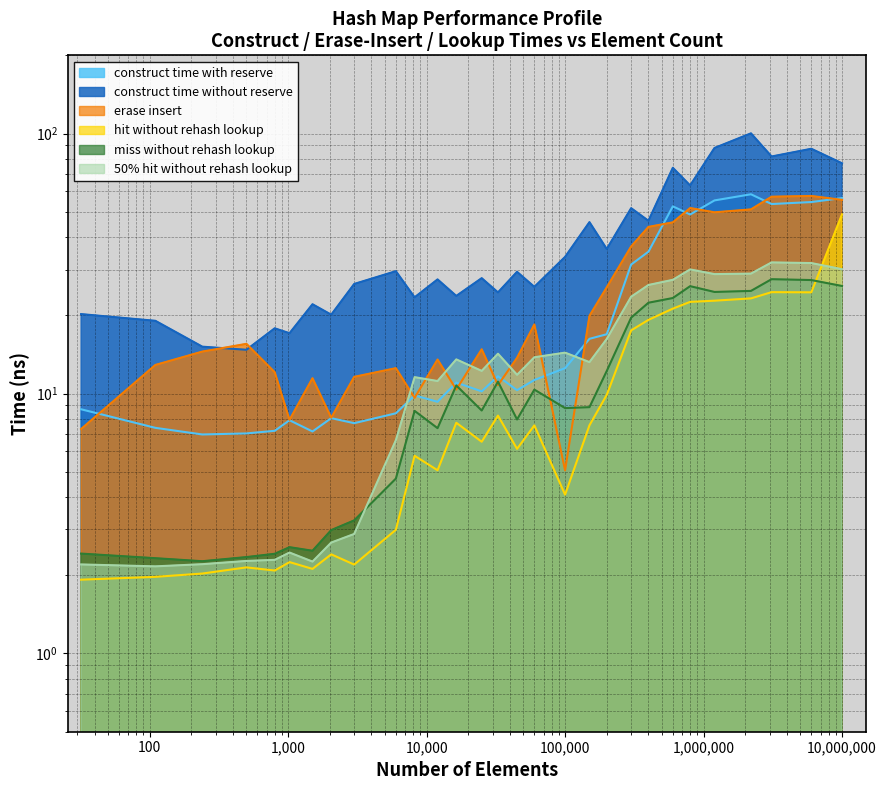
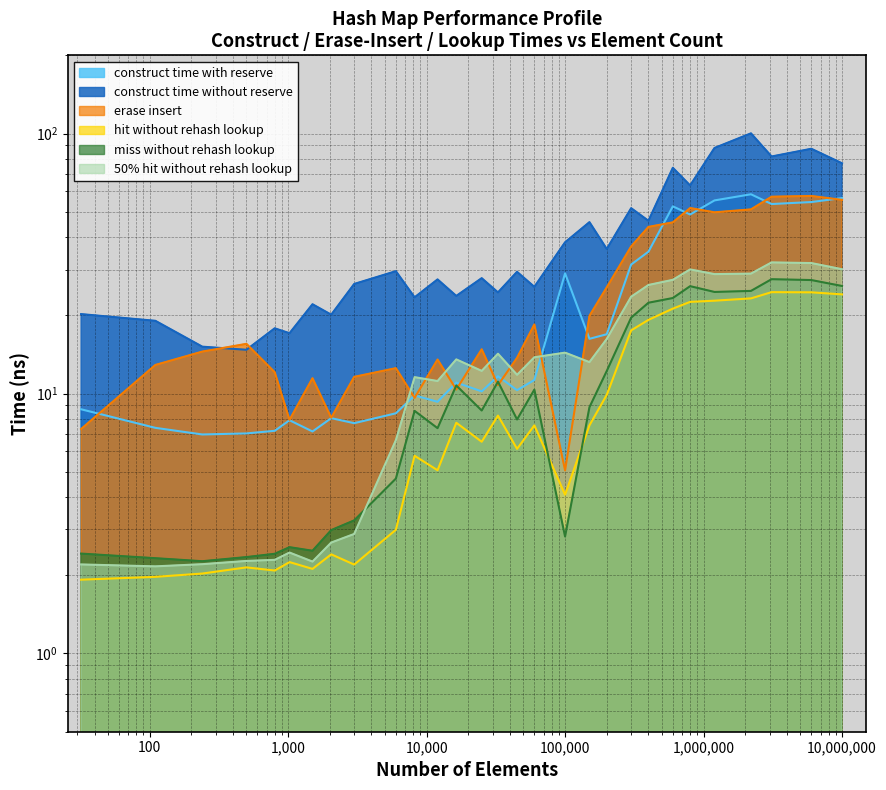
  {
    "construct time with reserve": {
-     "100,000": 13
+     "100,000": 29
    },
    "construct time without reserve": {
-     "100,000": 34,
+     "100,000": 38,
      "10,000,000": 77
    },
    "erase insert": {
      "100,000": 5.1
    },
    "hit without rehash lookup": {
      "100,000": 4,
-     "10,000,000": 49
+     "10,000,000": 24
    },
    "miss without rehash lookup": {
-     "100,000": 8.8,
+     "100,000": 2.8,
      "10,000,000": 26
    },
    "50% hit without rehash lookup": {
      "100,000": 14,
      "10,000,000": 30
    }
  }
